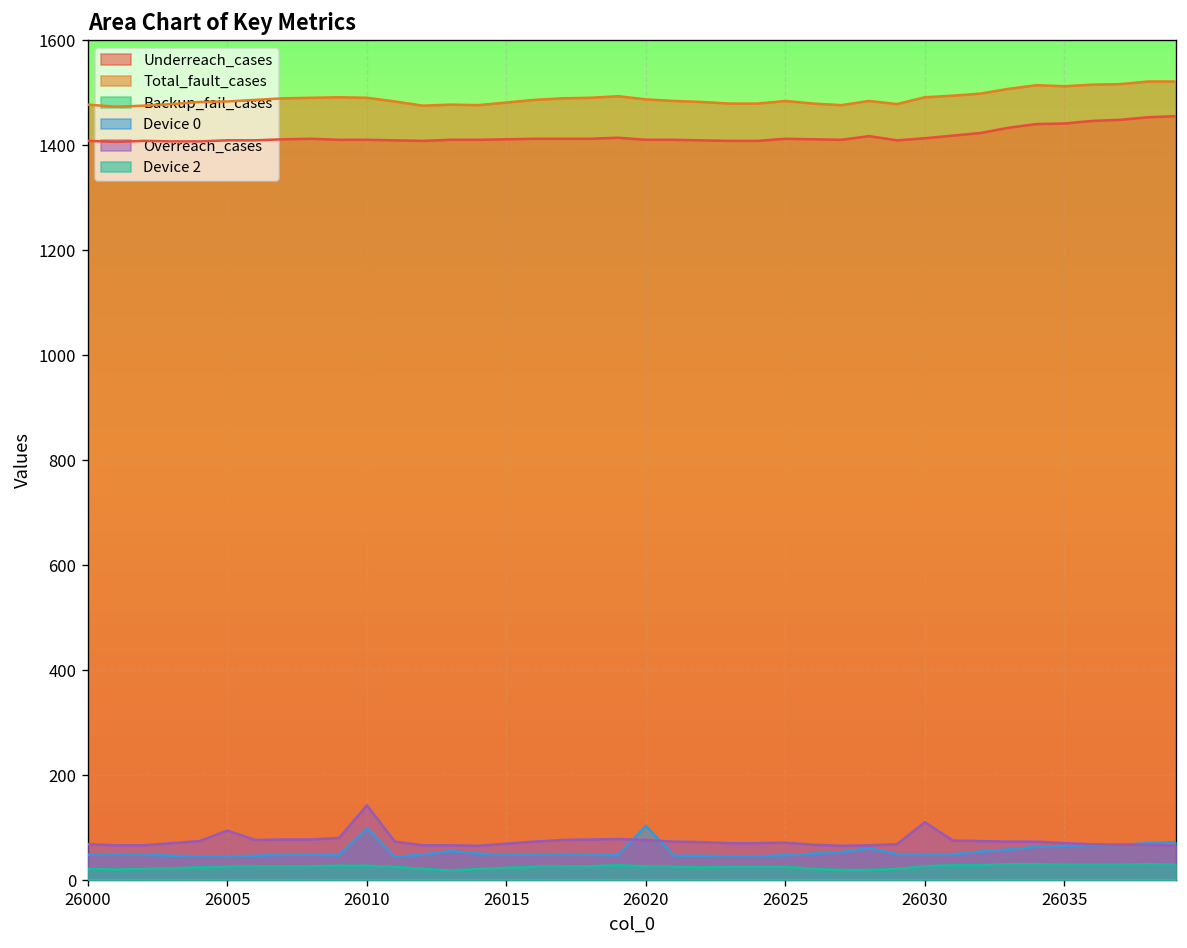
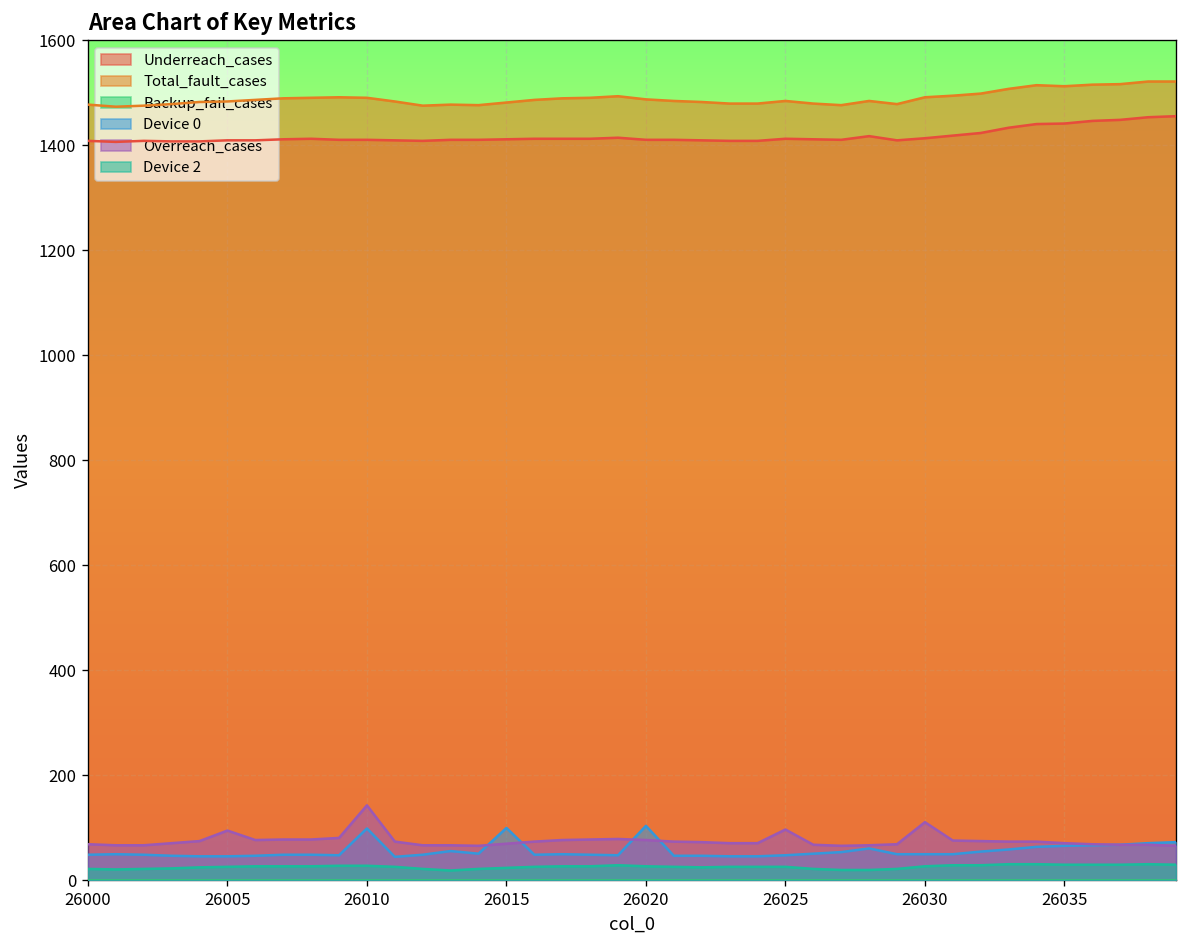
  {
    "Device 0": {
      "26000": 50,
      "26005": 50,
      "26010": 100,
-     "26015": 50,
+     "26015": 100,
      "26020": 100,
      "26025": 50,
      "26030": 50
    },
    "Overreach_cases": {
      "26000": 70,
      "26005": 100,
      "26010": 140,
      "26015": 70,
      "26020": 80,
-     "26025": 70,
+     "26025": 100,
      "26030": 110
    }
  }
